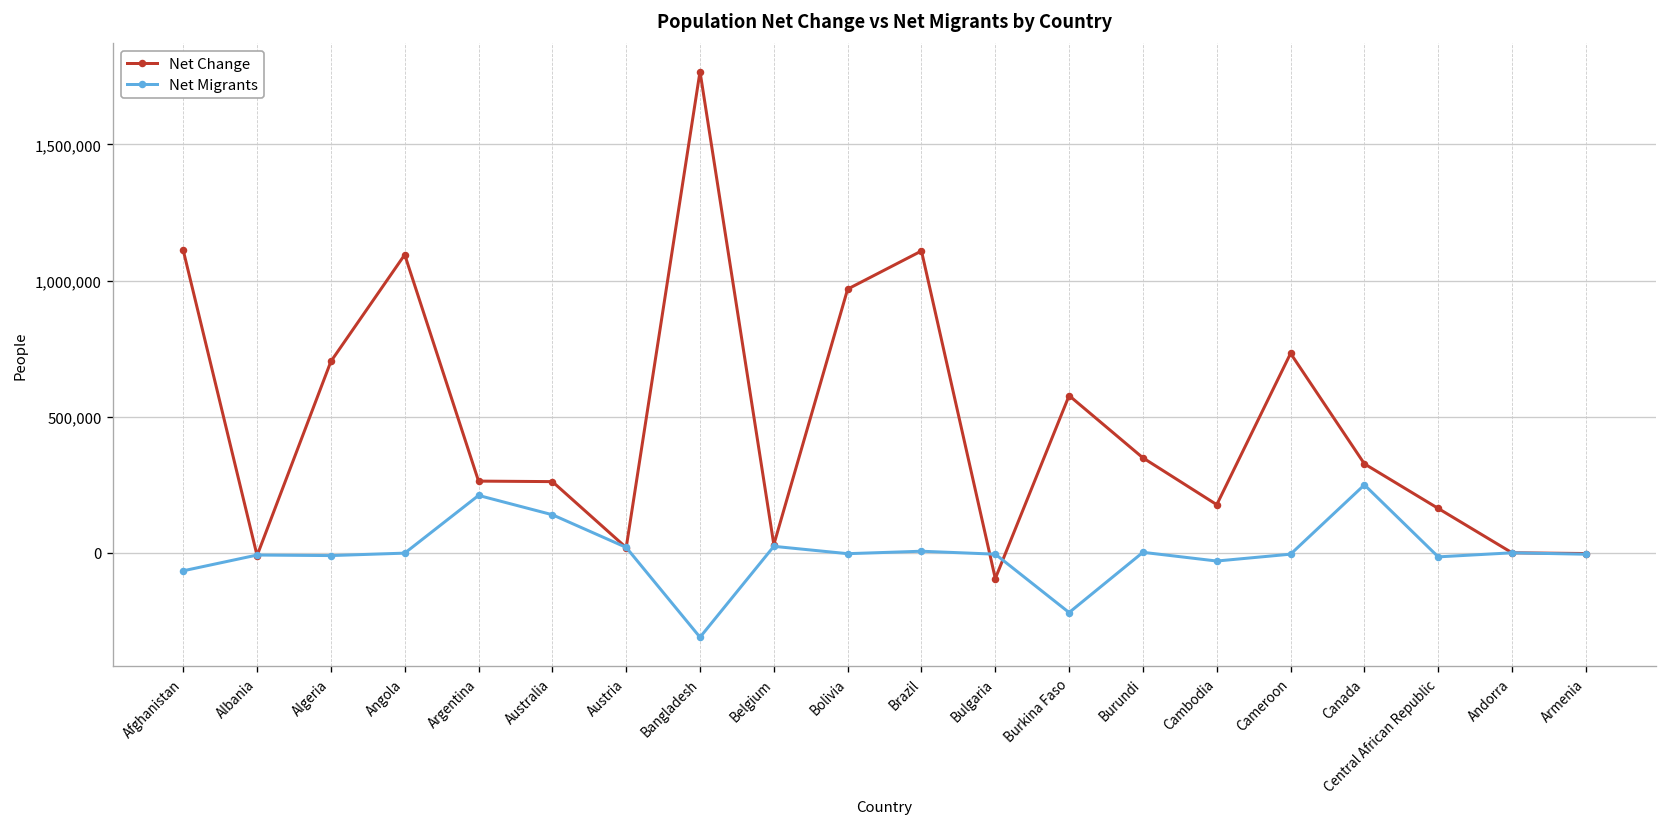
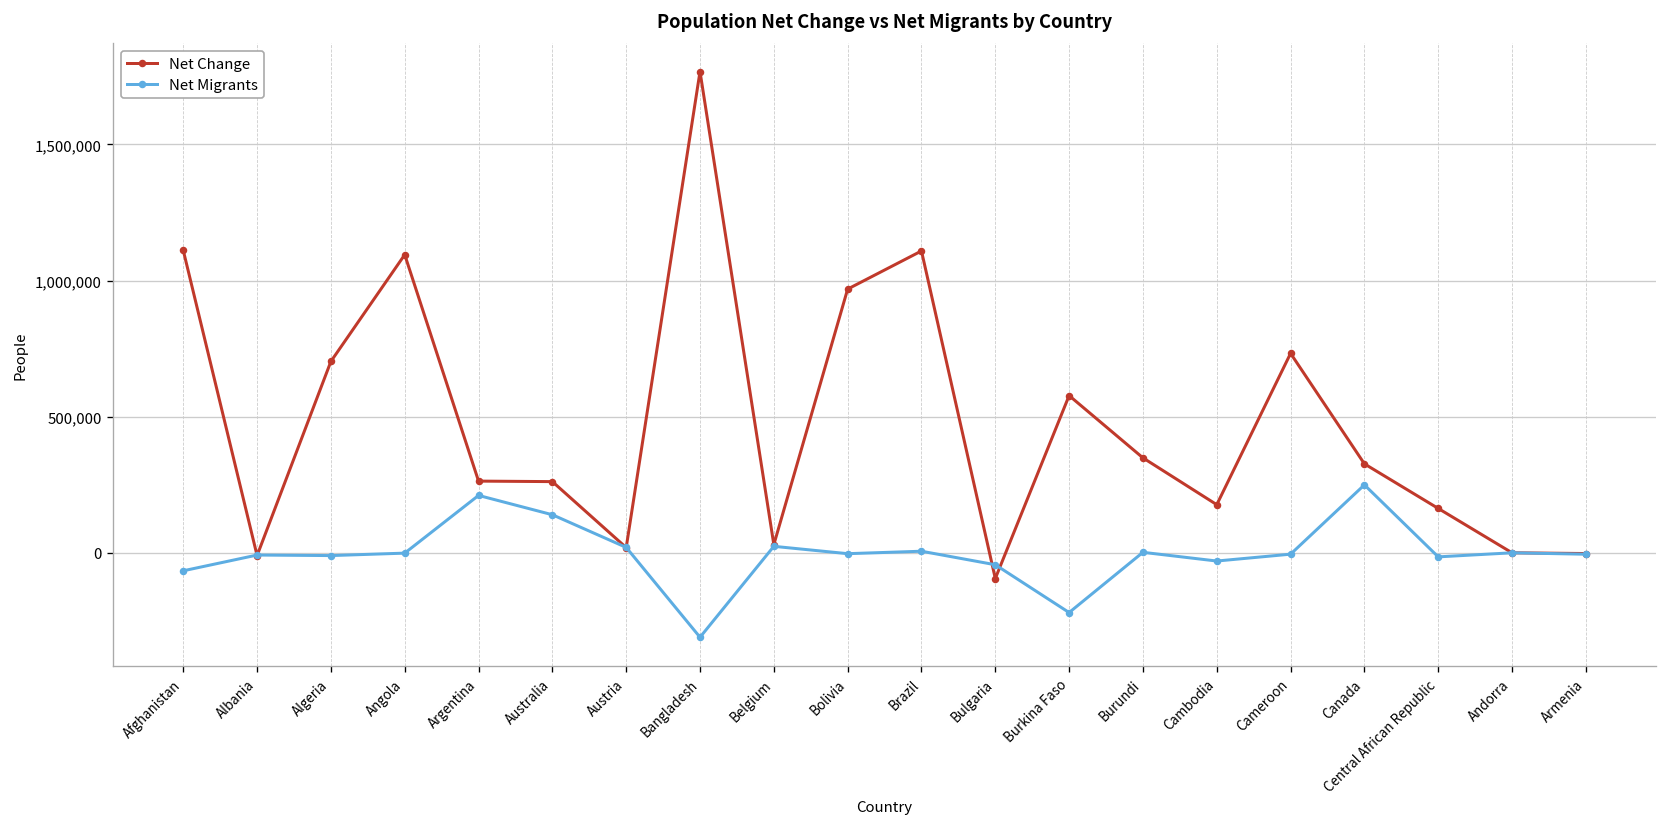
  {
    "Net Change": {
      "Afghanistan": "1,110,000",
      "Algeria": "700,000",
      "Angola": "1,100,000",
      "Argentina": "260,000",
      "Australia": "260,000",
      "Bangladesh": "1,770,000",
      "Bolivia": "970,000",
      "Brazil": "1,110,000",
      "Bulgaria": "-90,000",
      "Burkina Faso": "580,000",
      "Burundi": "350,000",
      "Cambodia": "180,000",
      "Cameroon": "730,000",
      "Canada": "330,000",
      "Central African Republic": "160,000"
    },
    "Net Migrants": {
      "Afghanistan": "-70,000",
      "Algeria": "-10,000",
      "Angola": "0",
      "Argentina": "210,000",
      "Australia": "140,000",
      "Bangladesh": "-310,000",
      "Bolivia": "0",
      "Brazil": "10,000",
-     "Bulgaria": "0",
+     "Bulgaria": "-40,000",
      "Burkina Faso": "-220,000",
      "Burundi": "0",
      "Cambodia": "-30,000",
      "Cameroon": "0",
      "Canada": "250,000",
      "Central African Republic": "-10,000"
    }
  }
